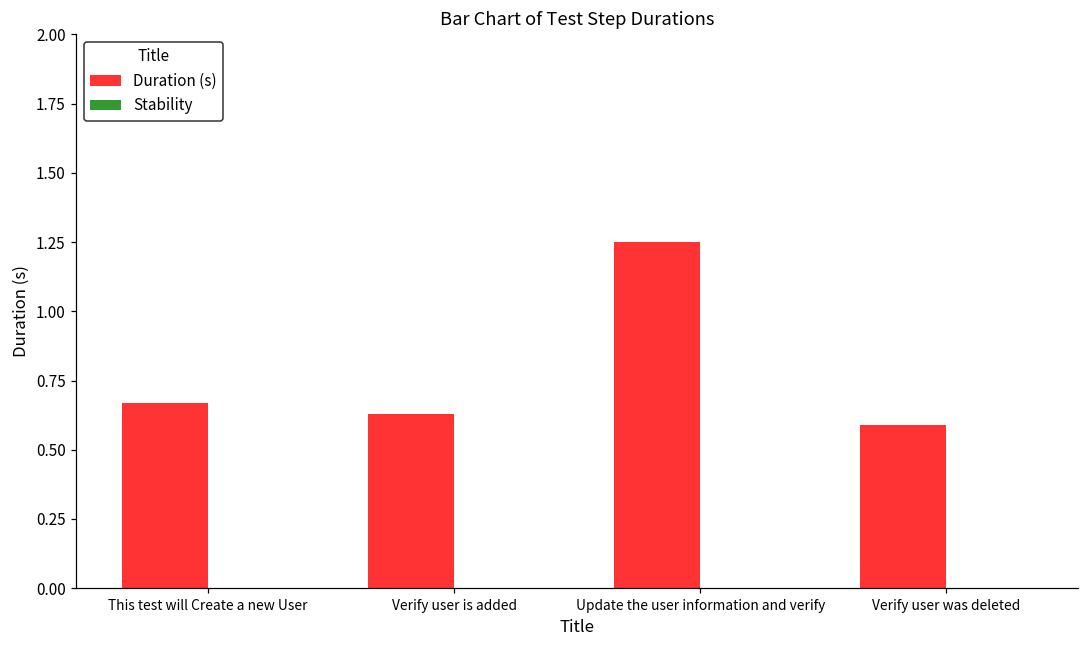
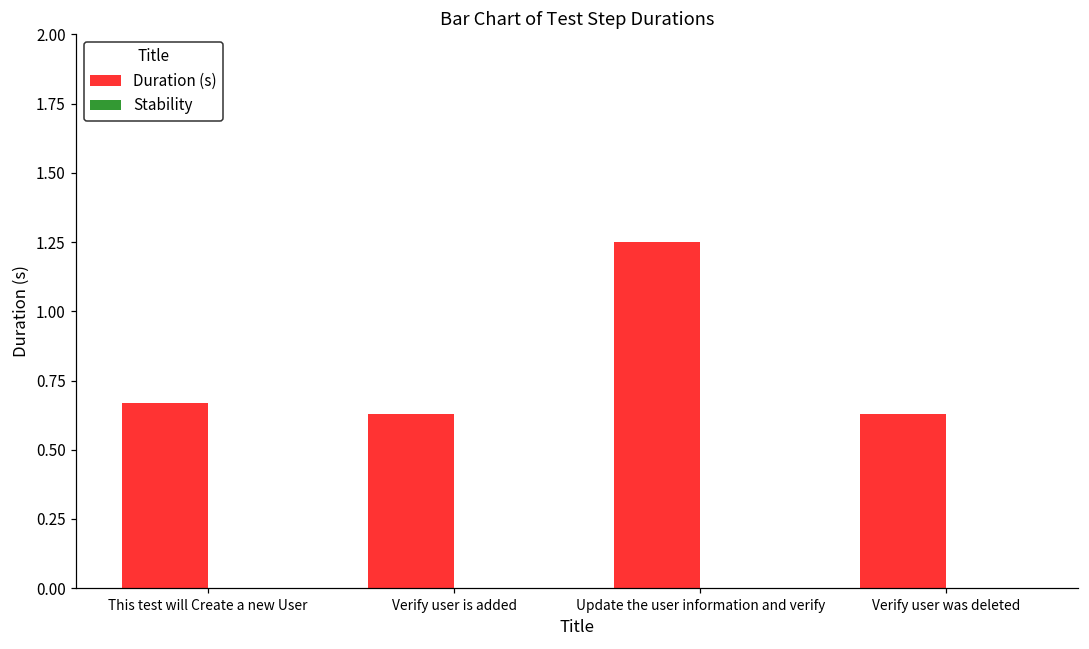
  {
    "Duration (s)": {
      "This test will Create a new User": 0.67,
      "Verify user is added": 0.63,
      "Update the user information and verify": 1.25,
-     "Verify user was deleted": 0.59
+     "Verify user was deleted": 0.63
    },
    "Stability": {
      "This test will Create a new User": 0.00,
      "Verify user is added": 0.00,
      "Update the user information and verify": 0.00,
      "Verify user was deleted": 0.00
    }
  }
